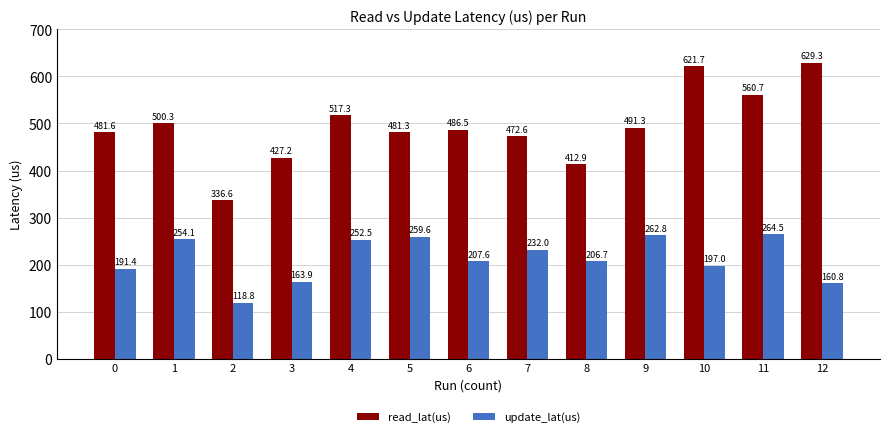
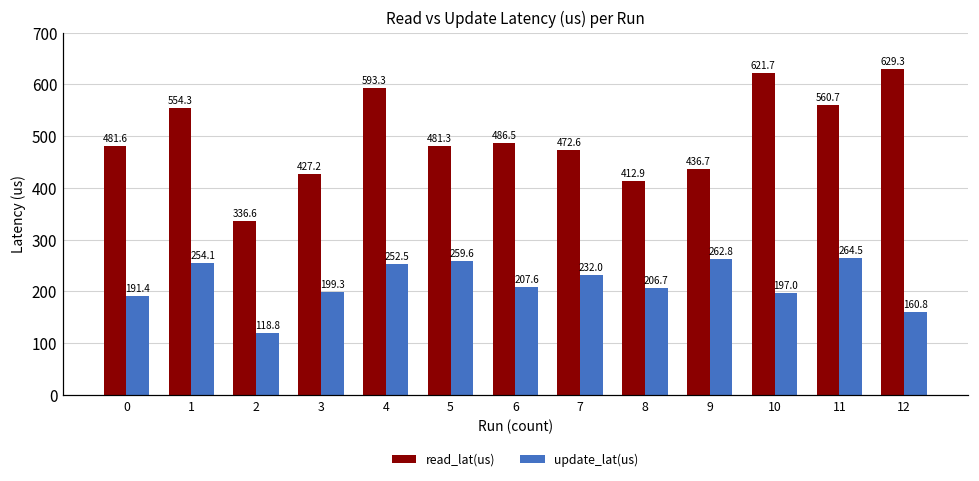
  {
    "read_lat(us)": {
      "0": 481.6,
-     "1": 500.3,
+     "1": 554.3,
      "2": 336.6,
      "3": 427.2,
-     "4": 517.3,
+     "4": 593.3,
      "5": 481.3,
      "6": 486.5,
      "7": 472.6,
      "8": 412.9,
-     "9": 491.3,
+     "9": 436.7,
      "10": 621.7,
      "11": 560.7,
      "12": 629.3
    },
    "update_lat(us)": {
      "0": 191.4,
      "1": 254.1,
      "2": 118.8,
-     "3": 163.9,
+     "3": 199.3,
      "4": 252.5,
      "5": 259.6,
      "6": 207.6,
      "7": 232.0,
      "8": 206.7,
      "9": 262.8,
      "10": 197.0,
      "11": 264.5,
      "12": 160.8
    }
  }
